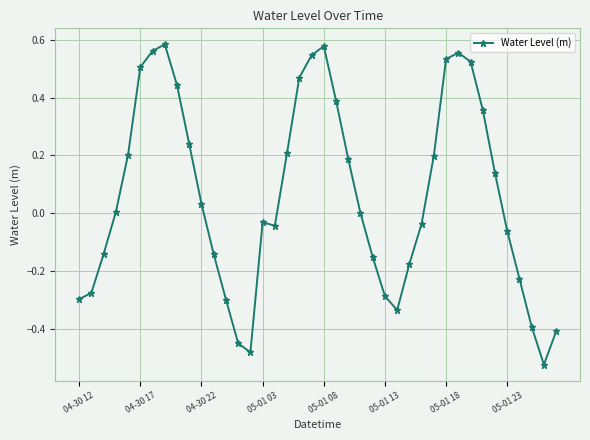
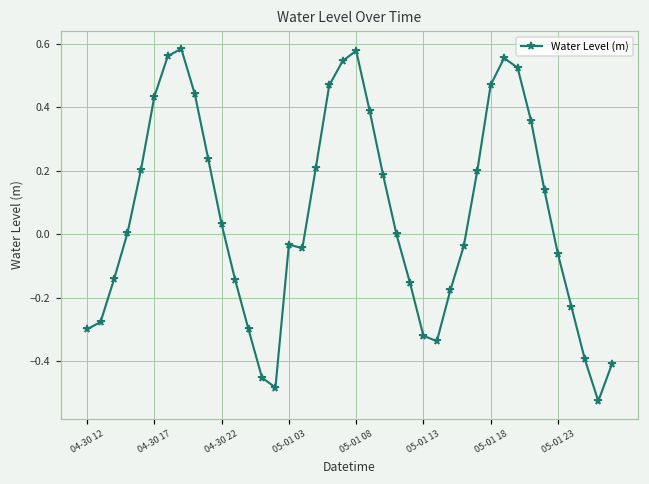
  {
    "04-30 12": -0.30,
-   "04-30 17": 0.51,
+   "04-30 17": 0.43,
    "04-30 22": 0.03,
    "05-01 03": -0.03,
    "05-01 08": 0.58,
-   "05-01 13": -0.29,
-   "05-01 18": 0.53,
+   "05-01 13": -0.32,
+   "05-01 18": 0.47,
    "05-01 23": -0.06
  }
